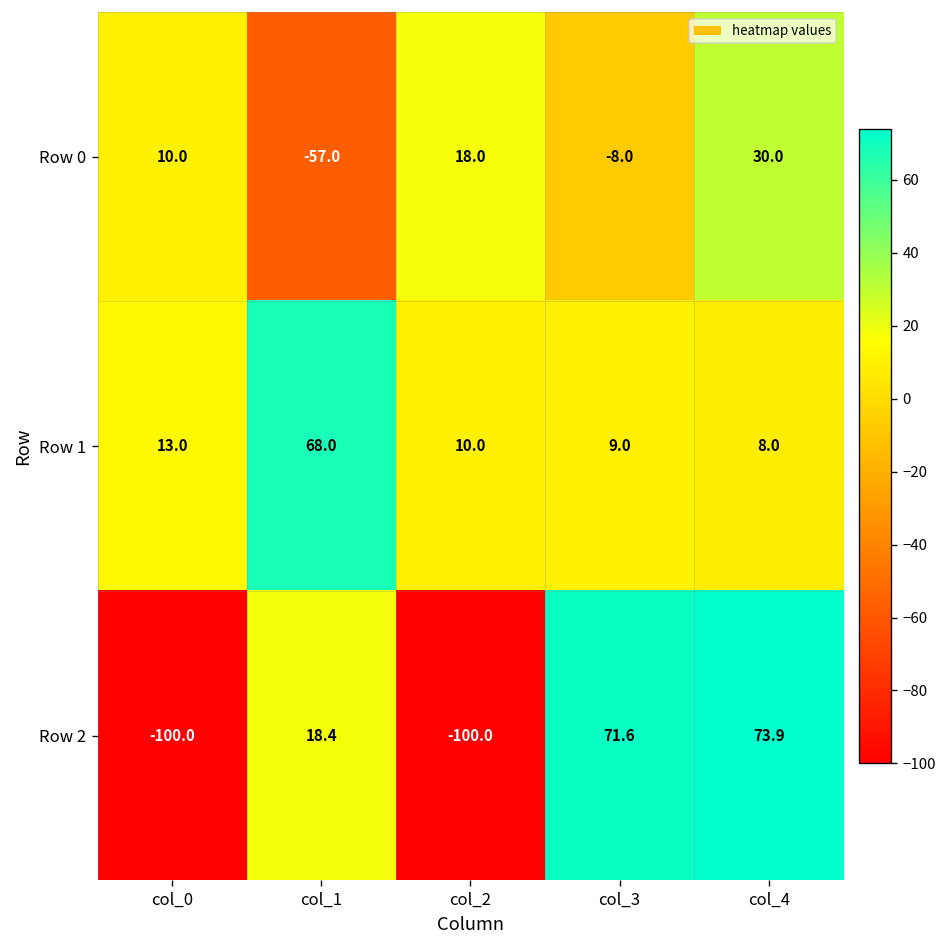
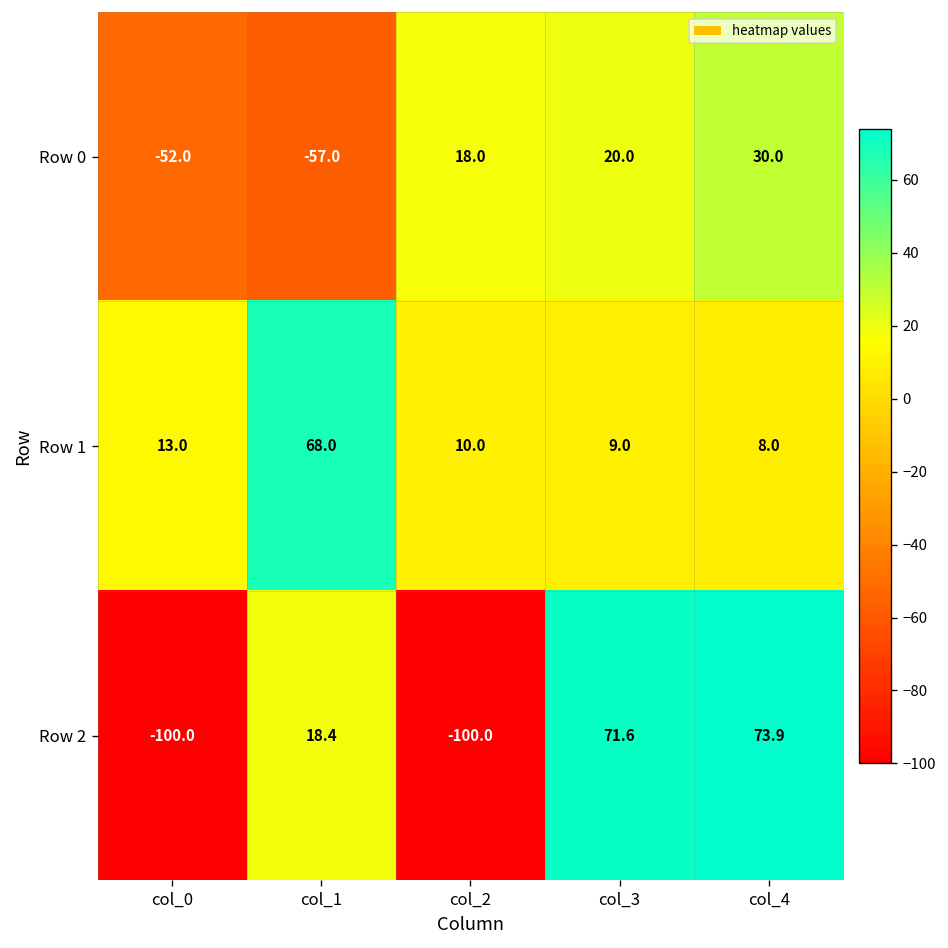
  {
    "Row 0": {
-     "col_0": 10.0,
+     "col_0": -52.0,
      "col_1": -57.0,
      "col_2": 18.0,
-     "col_3": -8.0,
+     "col_3": 20.0,
      "col_4": 30.0
    },
    "Row 1": {
      "col_0": 13.0,
      "col_1": 68.0,
      "col_2": 10.0,
      "col_3": 9.0,
      "col_4": 8.0
    },
    "Row 2": {
      "col_0": -100.0,
      "col_1": 18.4,
      "col_2": -100.0,
      "col_3": 71.6,
      "col_4": 73.9
    }
  }
